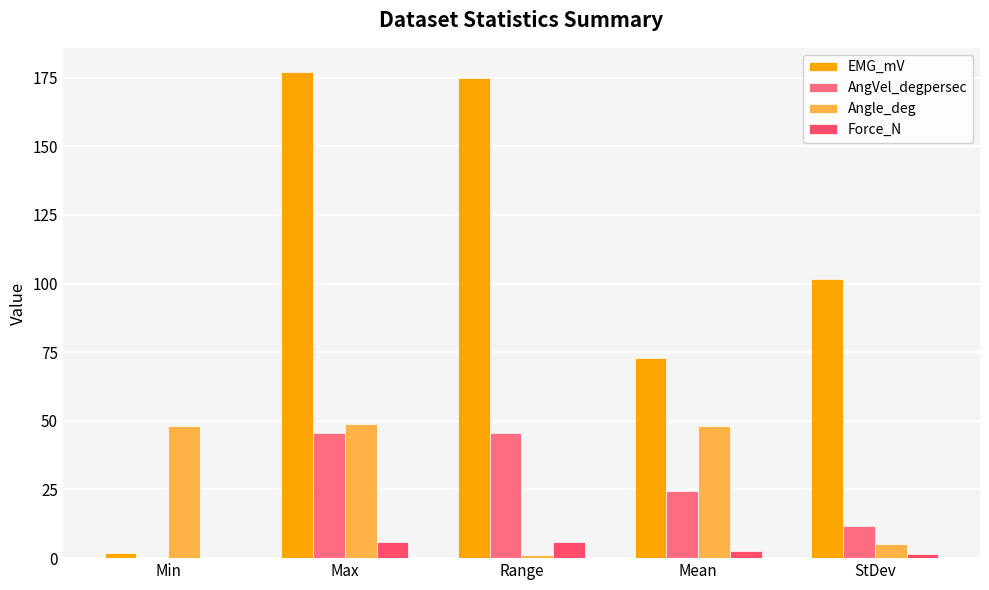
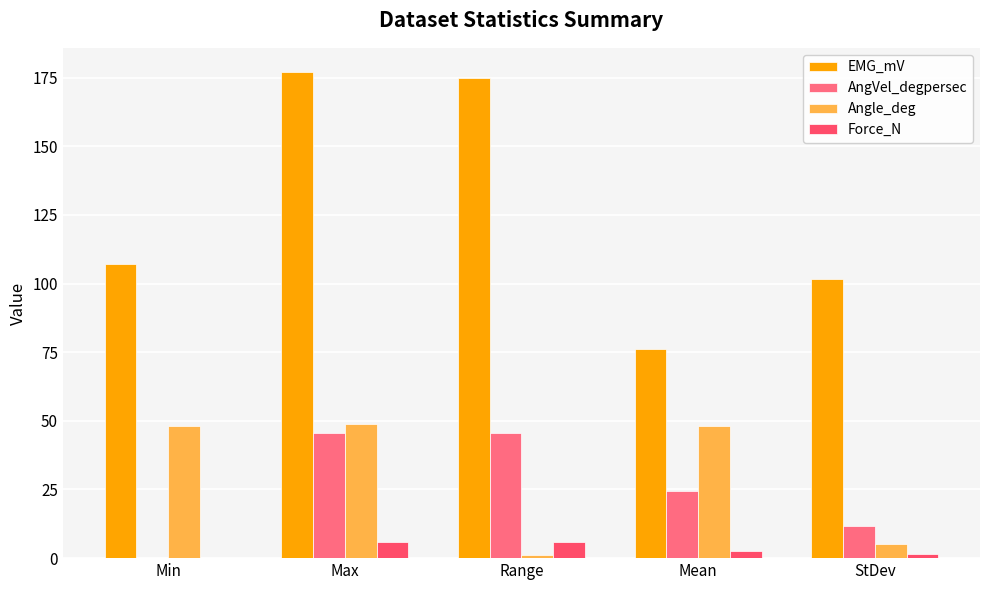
  {
    "EMG_mV": {
-     "Min": 2,
+     "Min": 107,
      "Max": 177,
      "Range": 175,
-     "Mean": 73,
+     "Mean": 76,
      "StDev": 102
    },
    "Angle_deg": {
      "Min": 48,
      "Max": 49,
      "Range": 1,
      "Mean": 48,
      "StDev": 5
    }
  }
